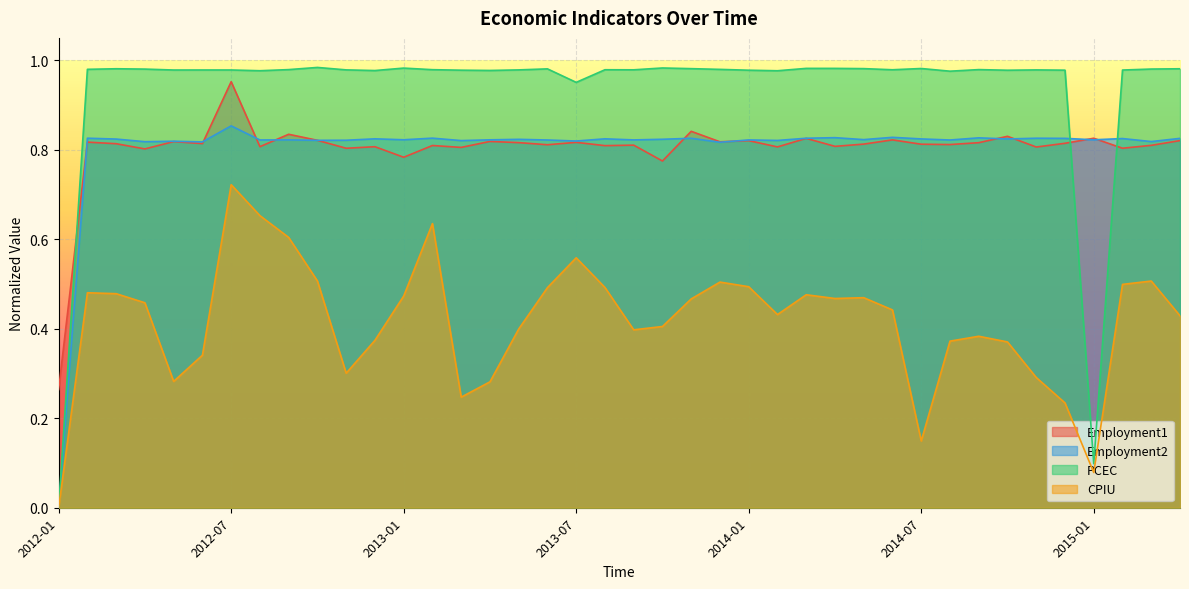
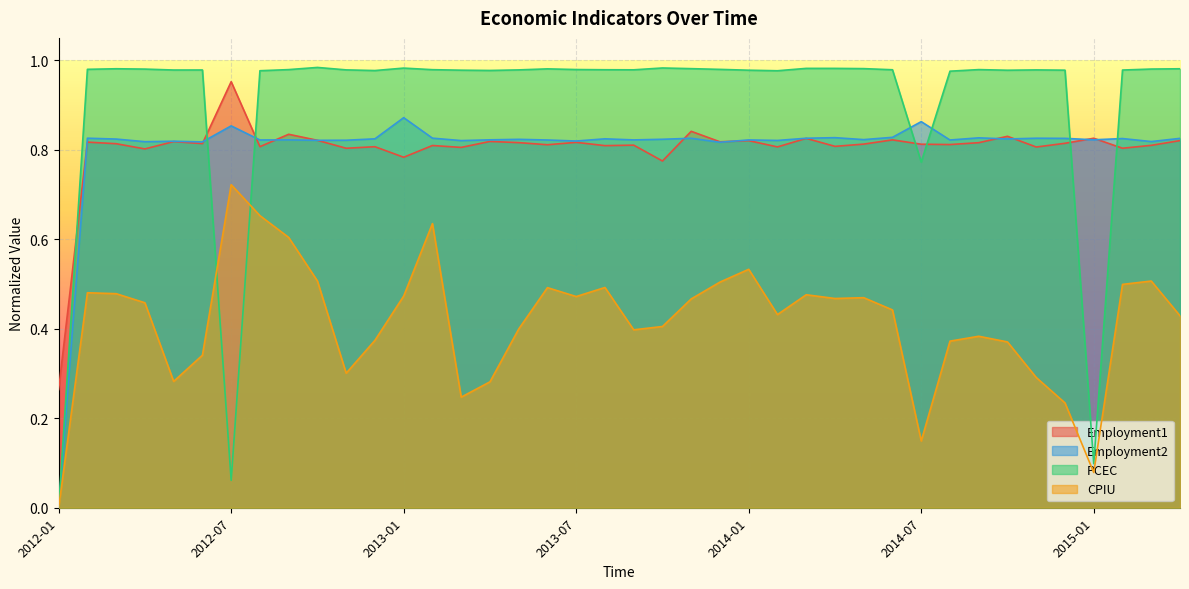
  {
    "Employment1": {
      "2012-01": 0.26,
      "2012-07": 0.95,
      "2013-01": 0.78,
      "2014-07": 0.81
    },
    "Employment2": {
      "2012-07": 0.85,
-     "2013-01": 0.82,
-     "2014-07": 0.82
+     "2013-01": 0.87,
+     "2014-07": 0.86
    },
    "PCEC": {
-     "2012-07": 0.98,
+     "2012-07": 0.06,
      "2013-01": 0.98,
-     "2013-07": 0.95,
+     "2013-07": 0.98,
      "2014-01": 0.98,
-     "2014-07": 0.98
+     "2014-07": 0.77
    },
    "CPIU": {
      "2012-07": 0.72,
      "2013-01": 0.47,
-     "2013-07": 0.56,
-     "2014-01": 0.49,
+     "2013-07": 0.47,
+     "2014-01": 0.53,
      "2014-07": 0.15
    }
  }
